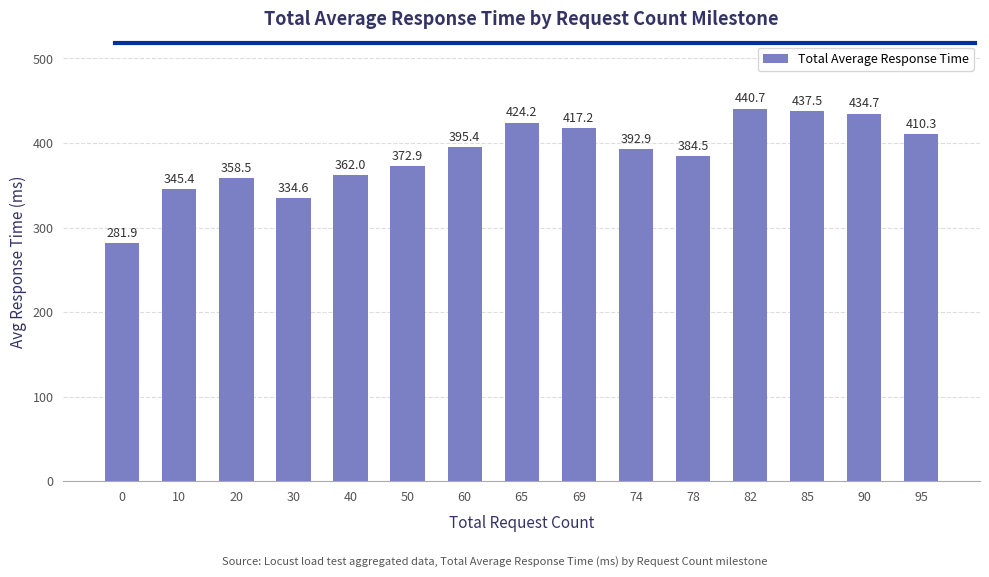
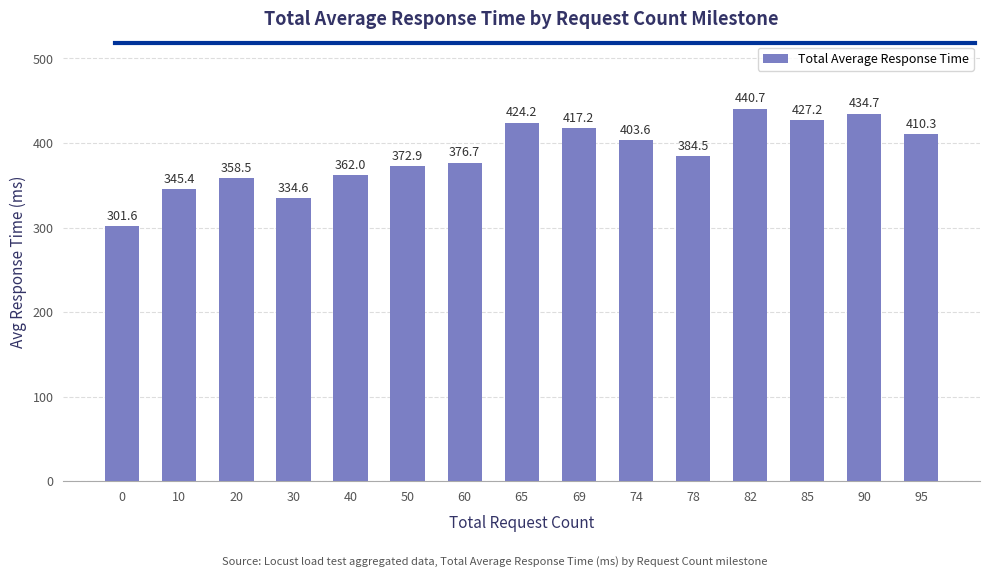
  {
-   "0": 281.9,
+   "0": 301.6,
    "10": 345.4,
    "20": 358.5,
    "30": 334.6,
    "40": 362.0,
    "50": 372.9,
-   "60": 395.4,
+   "60": 376.7,
    "65": 424.2,
    "69": 417.2,
-   "74": 392.9,
+   "74": 403.6,
    "78": 384.5,
    "82": 440.7,
-   "85": 437.5,
+   "85": 427.2,
    "90": 434.7,
    "95": 410.3
  }
